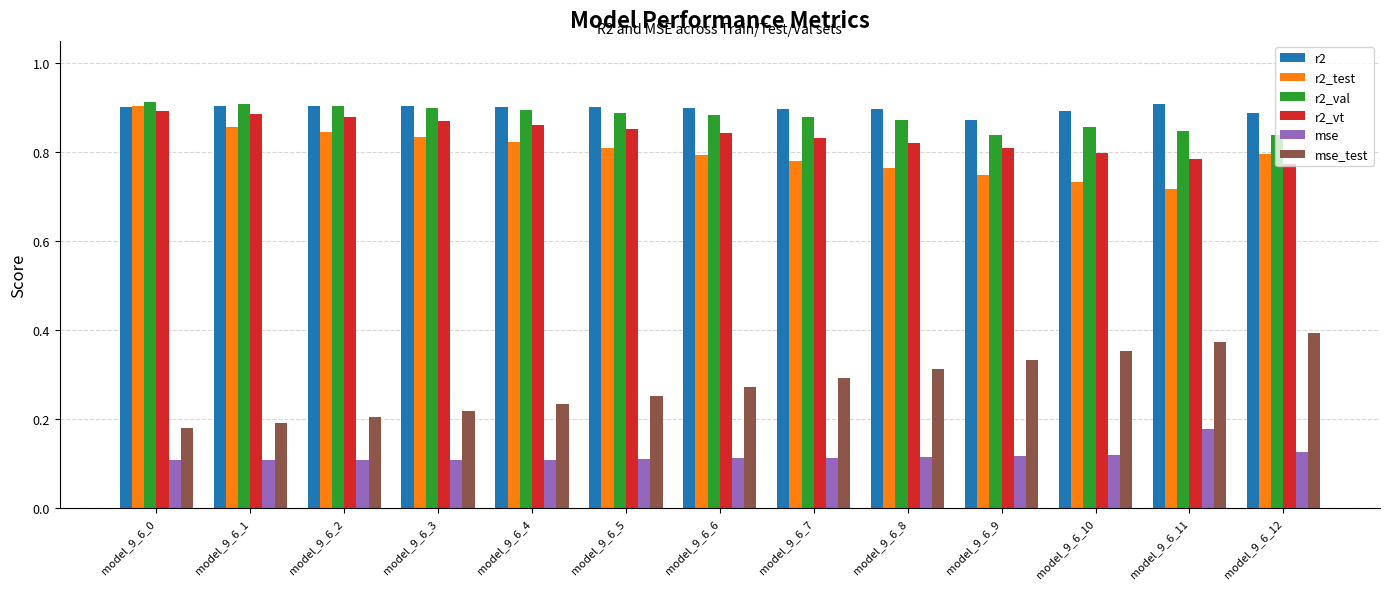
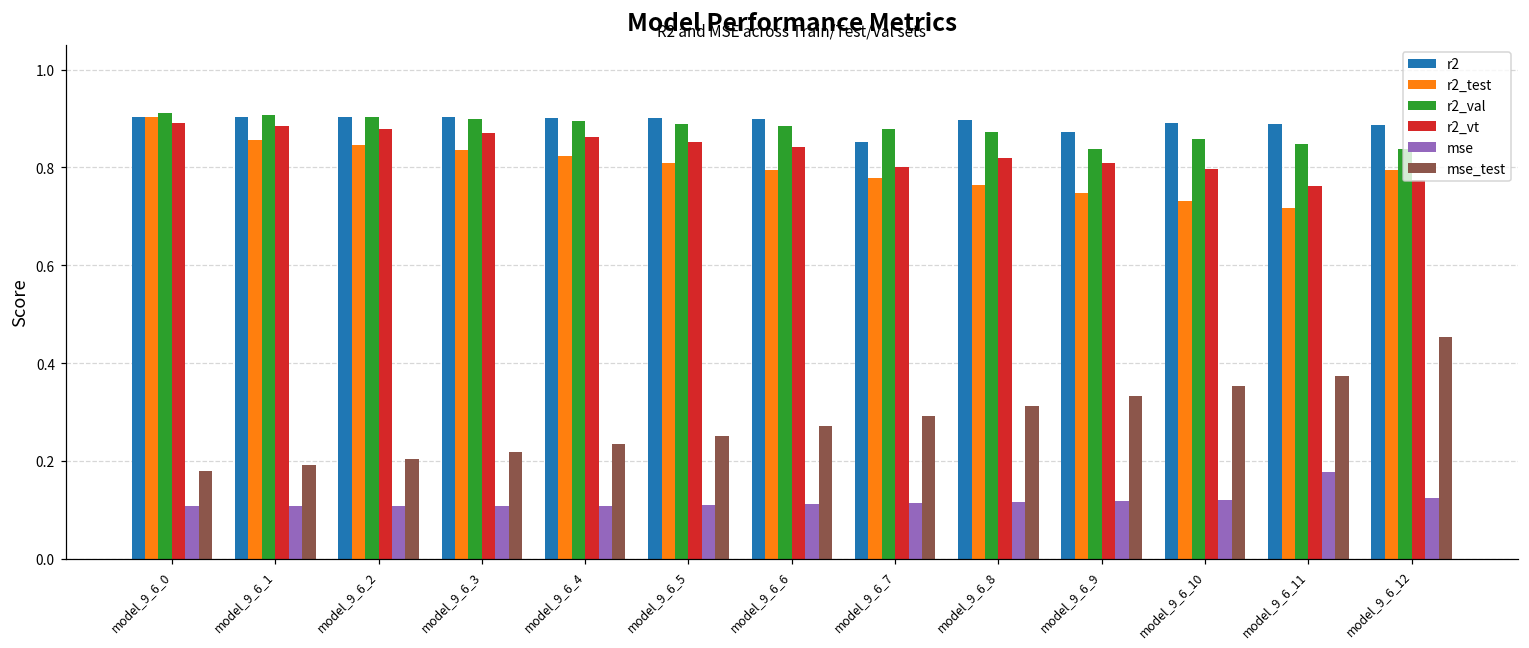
  {
    "r2": {
      "model_9_6_0": 0.90,
      "model_9_6_1": 0.90,
      "model_9_6_2": 0.90,
      "model_9_6_3": 0.90,
      "model_9_6_4": 0.90,
      "model_9_6_5": 0.90,
      "model_9_6_6": 0.90,
-     "model_9_6_7": 0.90,
+     "model_9_6_7": 0.85,
      "model_9_6_8": 0.90,
      "model_9_6_9": 0.87,
      "model_9_6_10": 0.89,
-     "model_9_6_11": 0.91,
+     "model_9_6_11": 0.89,
      "model_9_6_12": 0.89
    },
    "r2_test": {
      "model_9_6_0": 0.90,
      "model_9_6_1": 0.86,
      "model_9_6_2": 0.85,
      "model_9_6_3": 0.83,
      "model_9_6_4": 0.82,
      "model_9_6_5": 0.81,
      "model_9_6_6": 0.79,
      "model_9_6_7": 0.78,
      "model_9_6_8": 0.76,
      "model_9_6_9": 0.75,
      "model_9_6_10": 0.73,
      "model_9_6_11": 0.72,
      "model_9_6_12": 0.79
    },
    "r2_val": {
      "model_9_6_0": 0.91,
      "model_9_6_1": 0.91,
      "model_9_6_2": 0.90,
      "model_9_6_3": 0.90,
      "model_9_6_4": 0.89,
      "model_9_6_5": 0.89,
      "model_9_6_6": 0.88,
      "model_9_6_7": 0.88,
      "model_9_6_8": 0.87,
      "model_9_6_9": 0.84,
      "model_9_6_10": 0.86,
      "model_9_6_11": 0.85
    },
    "r2_vt": {
      "model_9_6_0": 0.89,
      "model_9_6_1": 0.89,
      "model_9_6_2": 0.88,
      "model_9_6_3": 0.87,
      "model_9_6_4": 0.86,
      "model_9_6_5": 0.85,
      "model_9_6_6": 0.84,
-     "model_9_6_7": 0.83,
+     "model_9_6_7": 0.80,
      "model_9_6_8": 0.82,
      "model_9_6_9": 0.81,
      "model_9_6_10": 0.80,
-     "model_9_6_11": 0.79
+     "model_9_6_11": 0.76
    },
    "mse": {
      "model_9_6_0": 0.11,
      "model_9_6_1": 0.11,
      "model_9_6_2": 0.11,
      "model_9_6_3": 0.11,
      "model_9_6_4": 0.11,
      "model_9_6_5": 0.11,
      "model_9_6_6": 0.11,
      "model_9_6_7": 0.11,
      "model_9_6_8": 0.12,
      "model_9_6_9": 0.12,
      "model_9_6_10": 0.12,
      "model_9_6_11": 0.18,
      "model_9_6_12": 0.13
    },
    "mse_test": {
      "model_9_6_0": 0.18,
      "model_9_6_1": 0.19,
      "model_9_6_2": 0.20,
      "model_9_6_3": 0.22,
      "model_9_6_4": 0.23,
      "model_9_6_5": 0.25,
      "model_9_6_6": 0.27,
      "model_9_6_7": 0.29,
      "model_9_6_8": 0.31,
      "model_9_6_9": 0.33,
      "model_9_6_10": 0.35,
      "model_9_6_11": 0.37,
-     "model_9_6_12": 0.39
+     "model_9_6_12": 0.45
    }
  }
